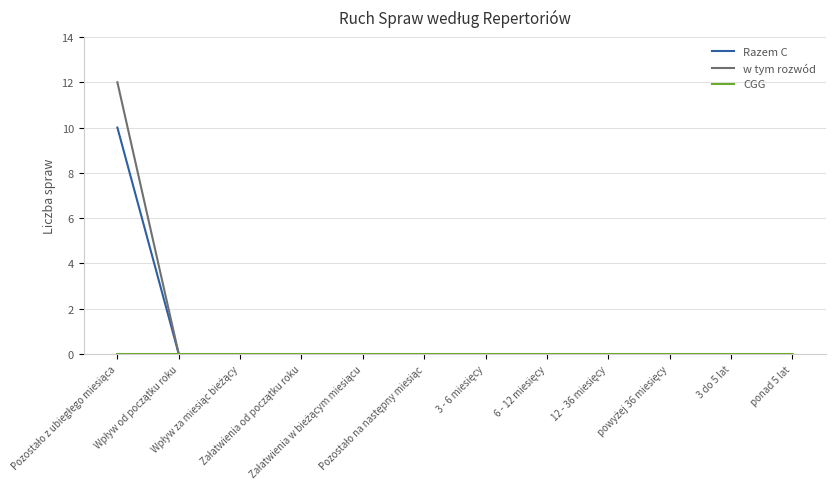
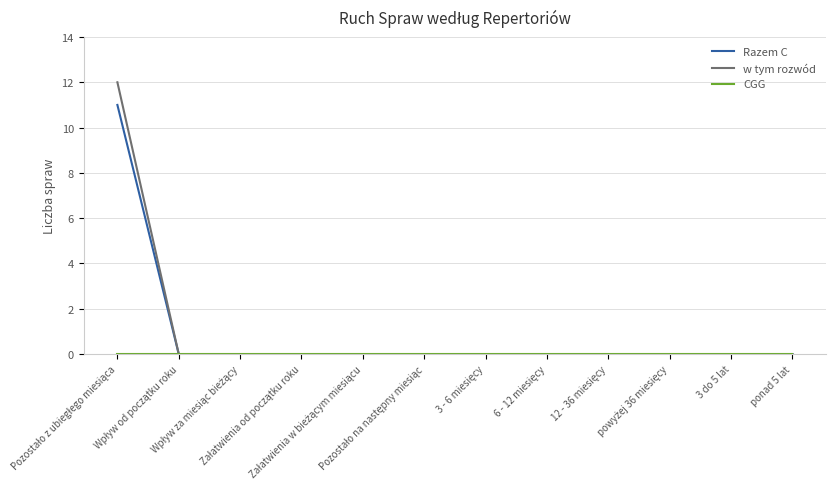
  {
    "Razem C": {
-     "Pozostało z ubiegłego miesiąca": 10
+     "Pozostało z ubiegłego miesiąca": 11
    },
    "w tym rozwód": {
      "Pozostało z ubiegłego miesiąca": 12
    },
    "CGG": {
      "Pozostało z ubiegłego miesiąca": 0
    }
  }
